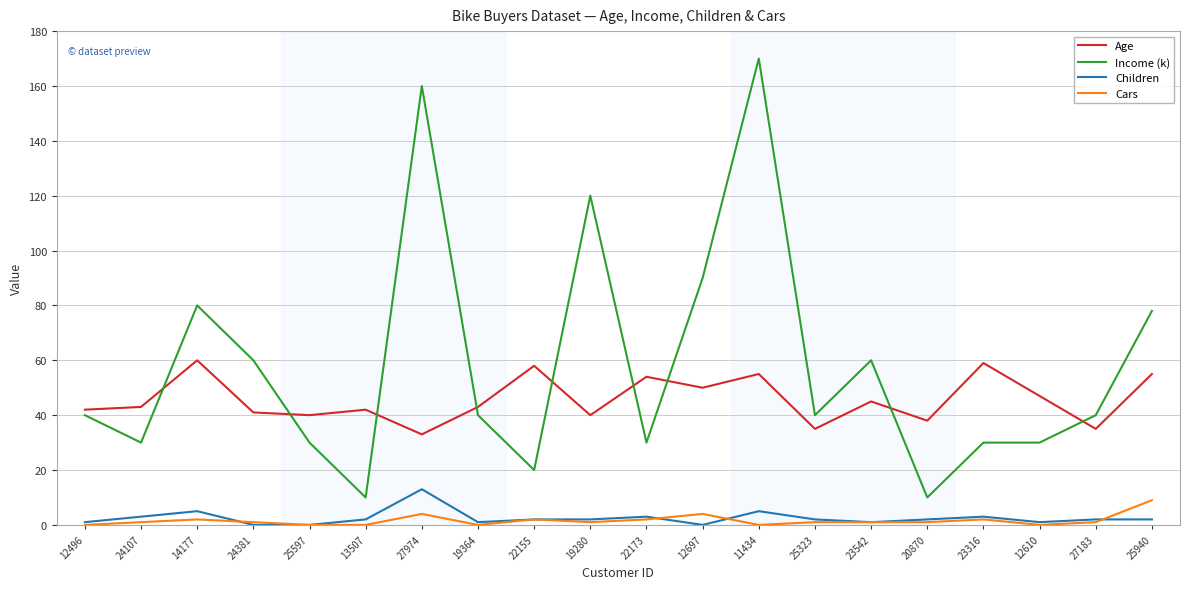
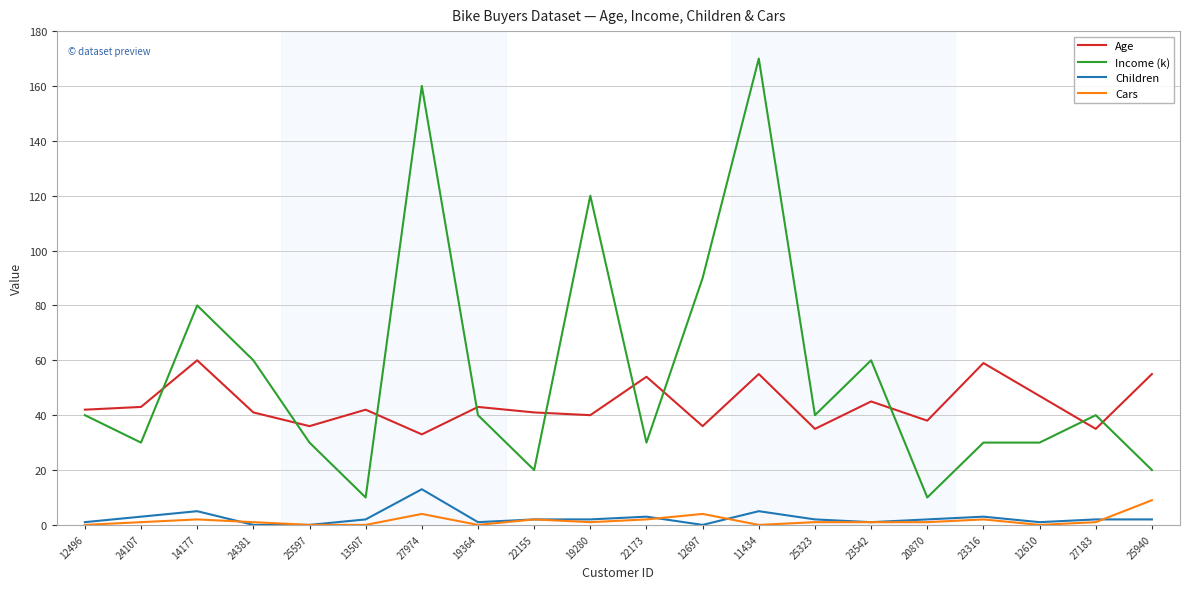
  {
    "Age": {
      "12496": 42,
      "24107": 43,
      "14177": 60,
      "24381": 41,
-     "25597": 40,
+     "25597": 36,
      "13507": 42,
      "27974": 33,
      "19364": 43,
-     "22155": 58,
+     "22155": 41,
      "19280": 40,
      "22173": 54,
-     "12697": 50,
+     "12697": 36,
      "11434": 55,
      "25323": 35,
      "23542": 45,
      "20870": 38,
      "23316": 59,
      "12610": 47,
      "27183": 35,
      "25940": 55
    },
    "Income (k)": {
      "12496": 40,
      "24107": 30,
      "14177": 80,
      "24381": 60,
      "25597": 30,
      "13507": 10,
      "27974": 160,
      "19364": 40,
      "22155": 20,
      "19280": 120,
      "22173": 30,
      "12697": 90,
      "11434": 170,
      "25323": 40,
      "23542": 60,
      "20870": 10,
      "23316": 30,
      "12610": 30,
      "27183": 40,
-     "25940": 78
+     "25940": 20
    },
    "Children": {
      "12496": 1,
      "24107": 3,
      "14177": 5,
      "24381": 0,
      "13507": 2,
      "27974": 13,
      "19364": 1,
      "19280": 2,
      "22173": 3,
      "12697": 0,
      "11434": 5,
      "25323": 2,
      "20870": 2,
      "23316": 3,
      "12610": 1,
      "27183": 2,
      "25940": 2
    },
    "Cars": {
      "12496": 0,
      "24107": 1,
      "14177": 2,
      "24381": 1,
      "13507": 0,
      "27974": 4,
      "19364": 0,
      "19280": 1,
      "22173": 2,
      "12697": 4,
      "11434": 0,
      "25323": 1,
      "20870": 1,
      "23316": 2,
      "12610": 0,
      "27183": 1,
      "25940": 9
    }
  }
